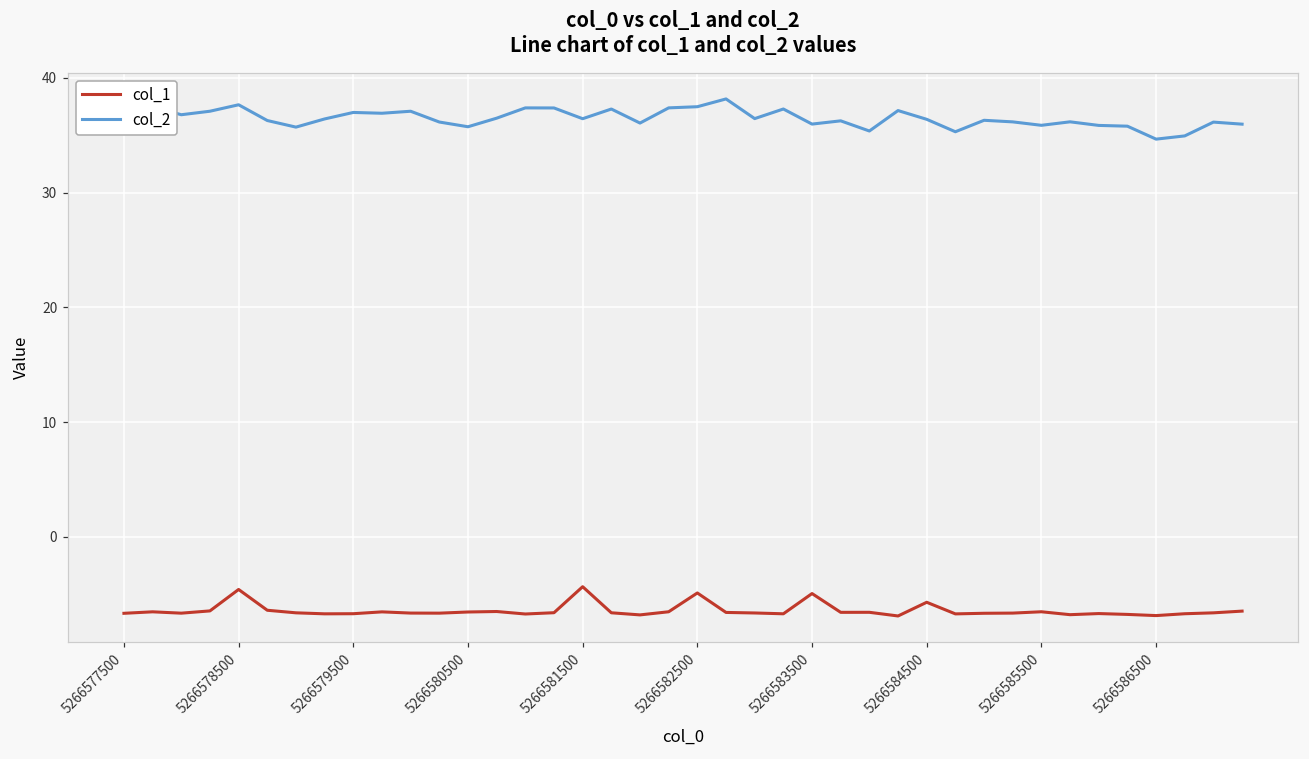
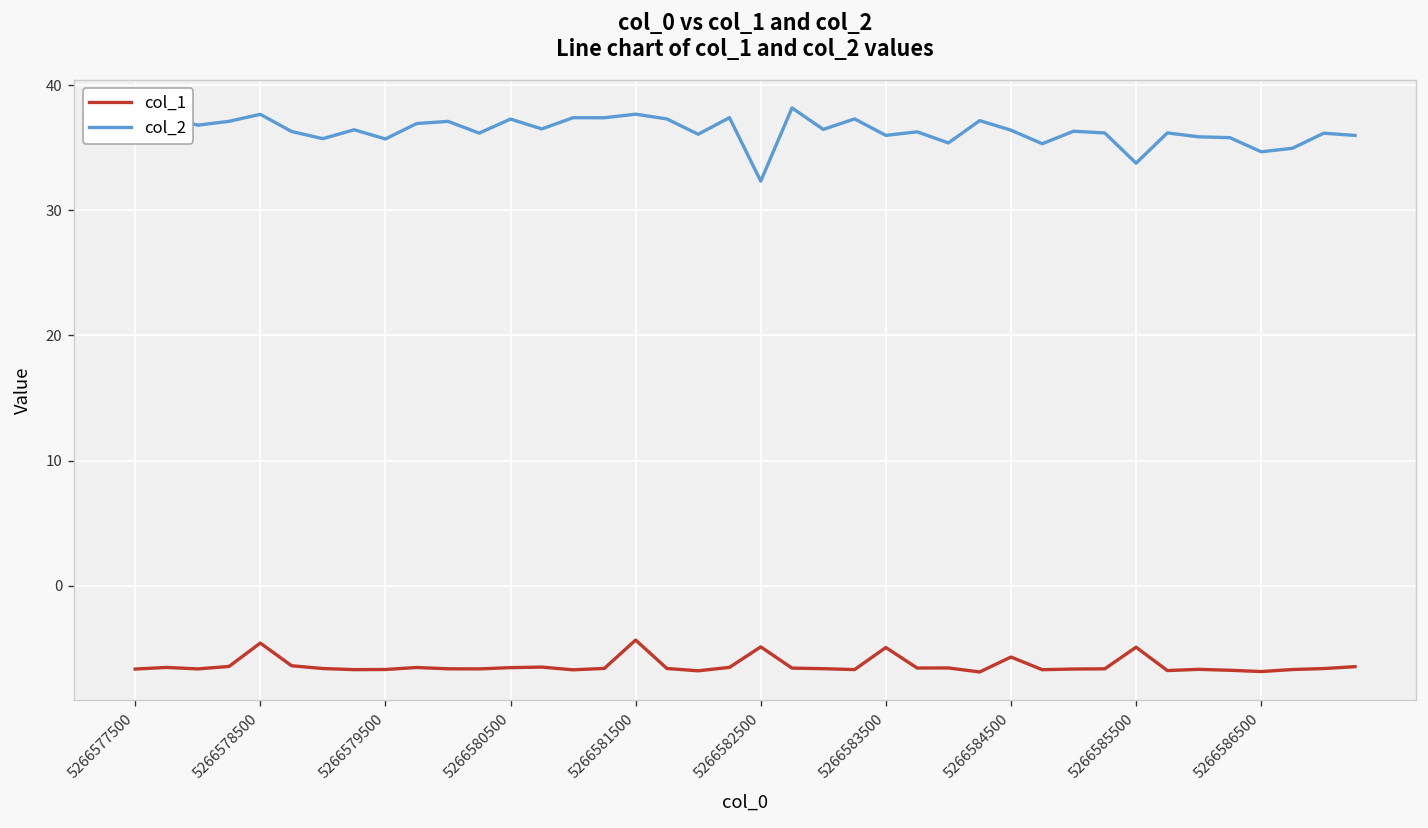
  {
    "col_1": {
      "5266577500": -6.6,
      "5266578500": -4.6,
      "5266579500": -6.7,
      "5266580500": -6.5,
      "5266581500": -4.3,
      "5266582500": -4.9,
      "5266583500": -4.9,
      "5266584500": -5.7,
-     "5266585500": -6.5,
+     "5266585500": -4.9,
      "5266586500": -6.8
    },
    "col_2": {
      "5266578500": 37.7,
-     "5266579500": 37.0,
-     "5266580500": 35.7,
-     "5266581500": 36.4,
-     "5266582500": 37.5,
+     "5266579500": 35.7,
+     "5266580500": 37.3,
+     "5266581500": 37.7,
+     "5266582500": 32.3,
      "5266583500": 36.0,
      "5266584500": 36.4,
-     "5266585500": 35.9,
+     "5266585500": 33.8,
      "5266586500": 34.7
    }
  }
